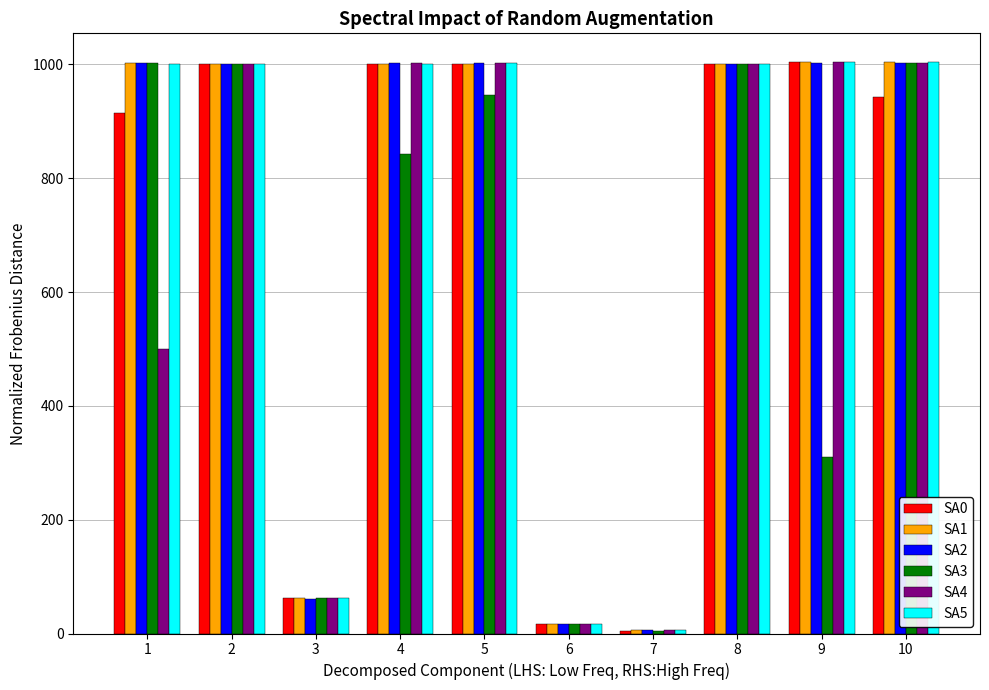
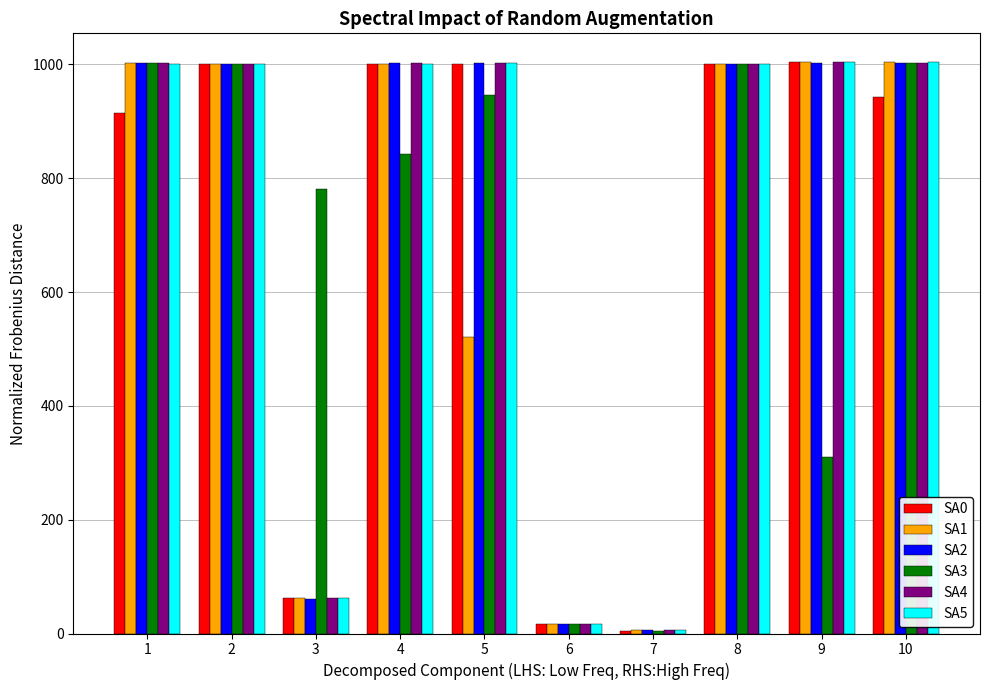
  {
    "SA0": {
      "1": 910,
      "2": 1000,
      "3": 60,
      "4": 1000,
      "5": 1000,
      "6": 20,
      "7": 10,
      "8": 1000,
      "9": 1000,
      "10": 940
    },
    "SA1": {
      "1": 1000,
      "2": 1000,
      "3": 60,
      "4": 1000,
-     "5": 1000,
+     "5": 520,
      "6": 20,
      "7": 10,
      "8": 1000,
      "9": 1000,
      "10": 1000
    },
    "SA2": {
      "1": 1000,
      "2": 1000,
      "3": 60,
      "4": 1000,
      "5": 1000,
      "6": 20,
      "7": 10,
      "8": 1000,
      "9": 1000,
      "10": 1000
    },
    "SA3": {
      "1": 1000,
      "2": 1000,
-     "3": 60,
+     "3": 780,
      "4": 840,
      "5": 950,
      "6": 20,
      "7": 10,
      "8": 1000,
      "9": 310,
      "10": 1000
    },
    "SA4": {
-     "1": 500,
+     "1": 1000,
      "2": 1000,
      "3": 60,
      "4": 1000,
      "5": 1000,
      "6": 20,
      "7": 10,
      "8": 1000,
      "9": 1000,
      "10": 1000
    },
    "SA5": {
      "1": 1000,
      "2": 1000,
      "3": 60,
      "4": 1000,
      "5": 1000,
      "6": 20,
      "7": 10,
      "8": 1000,
      "9": 1000,
      "10": 1000
    }
  }
